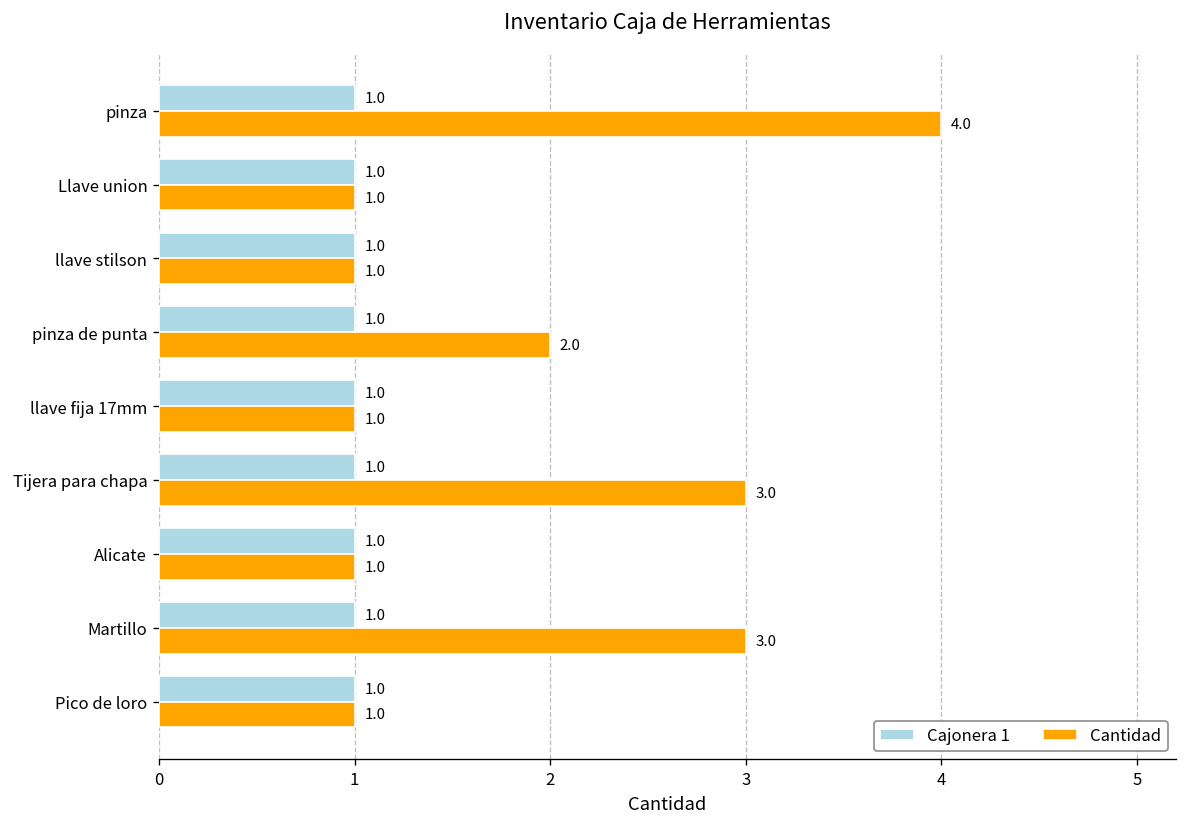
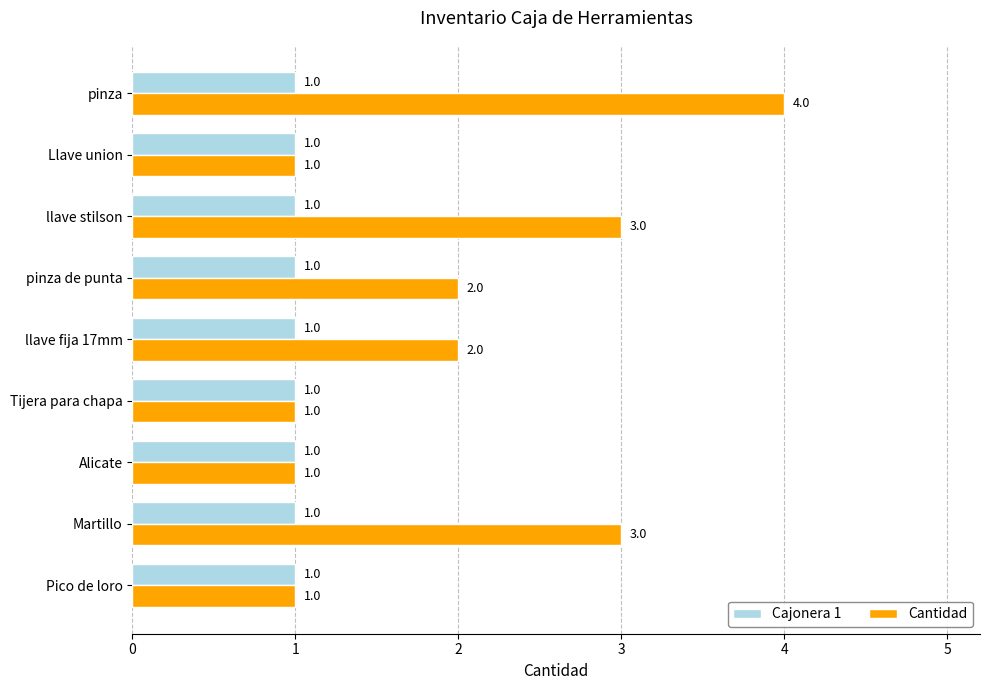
  {
    "Cajonera 1": {
      "pinza": 1.0,
      "Llave union": 1.0,
      "llave stilson": 1.0,
      "pinza de punta": 1.0,
      "llave fija 17mm": 1.0,
      "Tijera para chapa": 1.0,
      "Alicate": 1.0,
      "Martillo": 1.0,
      "Pico de loro": 1.0
    },
    "Cantidad": {
      "pinza": 4.0,
      "Llave union": 1.0,
-     "llave stilson": 1.0,
+     "llave stilson": 3.0,
      "pinza de punta": 2.0,
-     "llave fija 17mm": 1.0,
-     "Tijera para chapa": 3.0,
+     "llave fija 17mm": 2.0,
+     "Tijera para chapa": 1.0,
      "Alicate": 1.0,
      "Martillo": 3.0,
      "Pico de loro": 1.0
    }
  }
